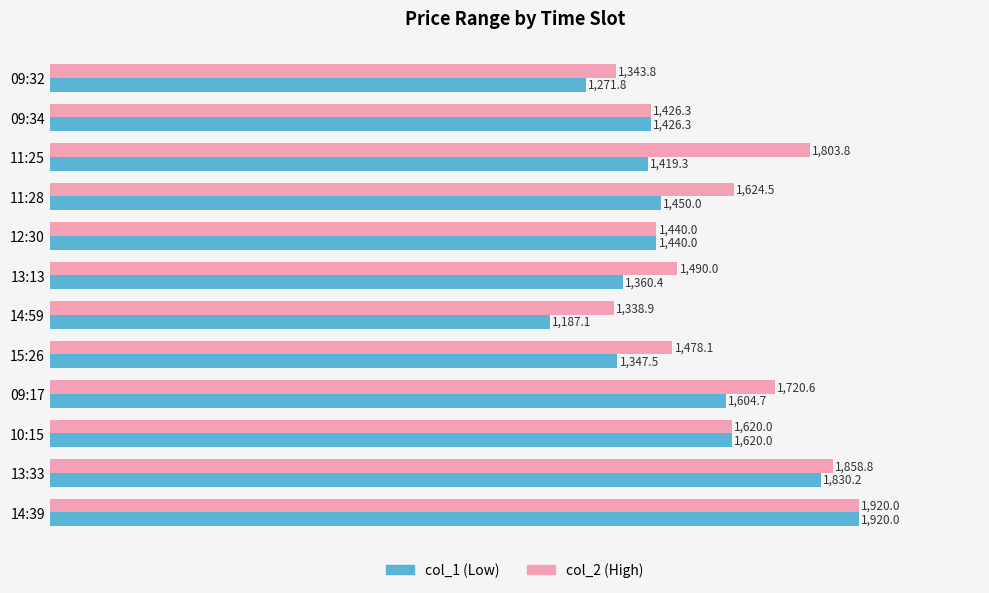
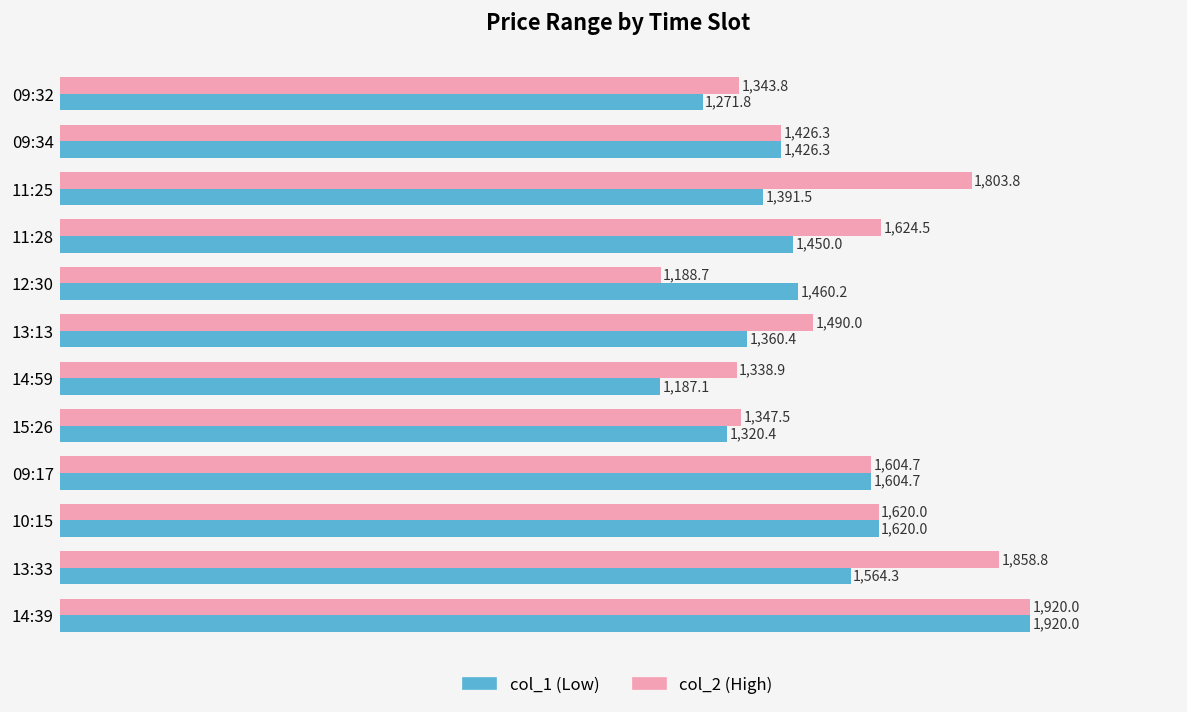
  {
    "col_1 (Low)": {
      "09:32": "1,271.8",
      "09:34": "1,426.3",
-     "11:25": "1,419.3",
+     "11:25": "1,391.5",
      "11:28": "1,450.0",
-     "12:30": "1,440.0",
+     "12:30": "1,460.2",
      "13:13": "1,360.4",
      "14:59": "1,187.1",
-     "15:26": "1,347.5",
+     "15:26": "1,320.4",
      "09:17": "1,604.7",
      "10:15": "1,620.0",
-     "13:33": "1,830.2",
+     "13:33": "1,564.3",
      "14:39": "1,920.0"
    },
    "col_2 (High)": {
      "09:32": "1,343.8",
      "09:34": "1,426.3",
      "11:25": "1,803.8",
      "11:28": "1,624.5",
-     "12:30": "1,440.0",
+     "12:30": "1,188.7",
      "13:13": "1,490.0",
      "14:59": "1,338.9",
-     "15:26": "1,478.1",
-     "09:17": "1,720.6",
+     "15:26": "1,347.5",
+     "09:17": "1,604.7",
      "10:15": "1,620.0",
      "13:33": "1,858.8",
      "14:39": "1,920.0"
    }
  }
